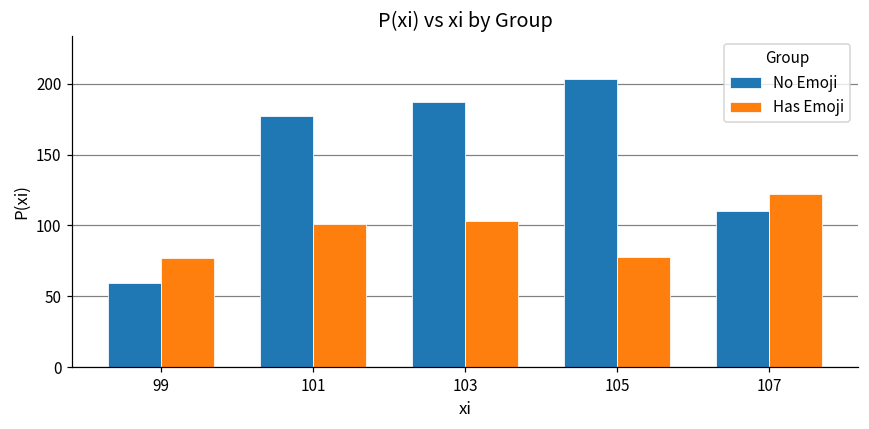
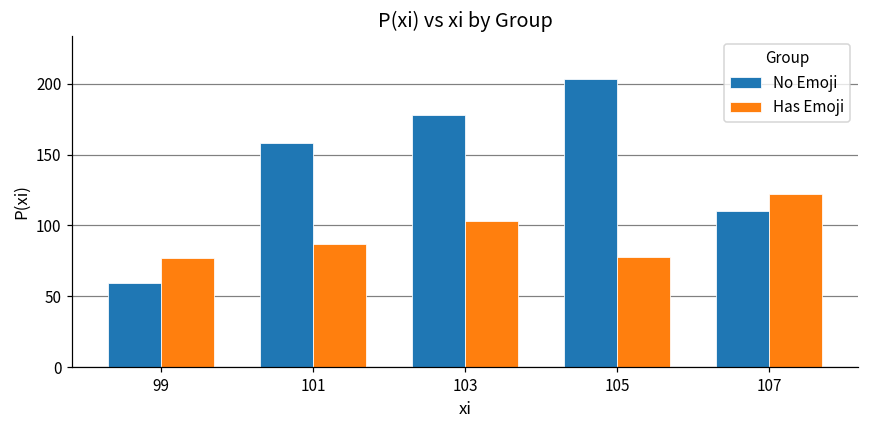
  {
    "No Emoji": {
      "99": 59,
-     "101": 177,
-     "103": 187,
+     "101": 158,
+     "103": 178,
      "105": 203,
      "107": 110
    },
    "Has Emoji": {
      "99": 77,
-     "101": 101,
+     "101": 87,
      "103": 103,
      "105": 78,
      "107": 122
    }
  }
